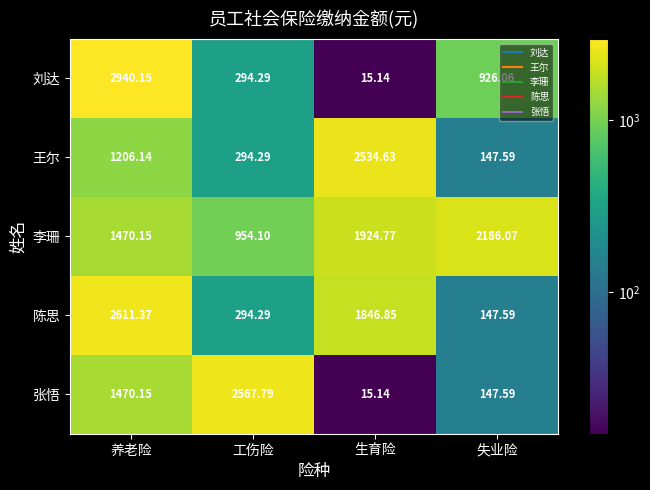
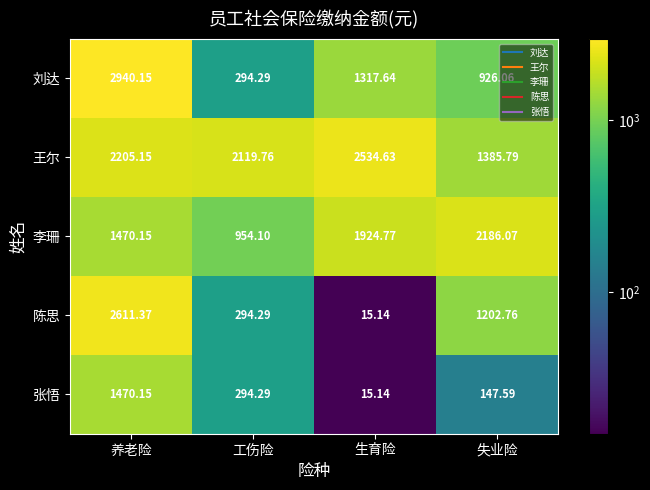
  {
    "刘达": {
      "养老险": 2940.15,
      "工伤险": 294.29,
-     "生育险": 15.14
+     "生育险": 1317.64
    },
    "王尔": {
-     "养老险": 1206.14,
-     "工伤险": 294.29,
+     "养老险": 2205.15,
+     "工伤险": 2119.76,
      "生育险": 2534.63,
-     "失业险": 147.59
+     "失业险": 1385.79
    },
    "李珊": {
      "养老险": 1470.15,
      "工伤险": 954.10,
      "生育险": 1924.77,
      "失业险": 2186.07
    },
    "陈思": {
      "养老险": 2611.37,
      "工伤险": 294.29,
-     "生育险": 1846.85,
-     "失业险": 147.59
+     "生育险": 15.14,
+     "失业险": 1202.76
    },
    "张悟": {
      "养老险": 1470.15,
-     "工伤险": 2567.79,
+     "工伤险": 294.29,
      "生育险": 15.14,
      "失业险": 147.59
    }
  }
